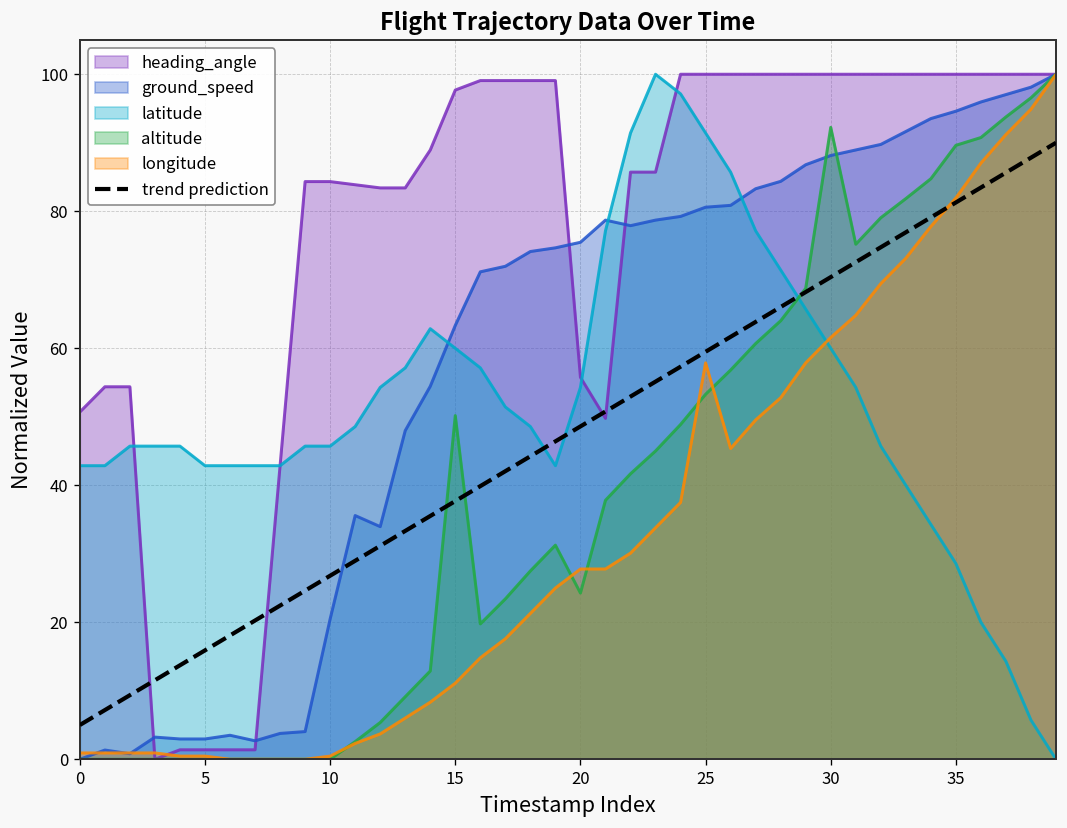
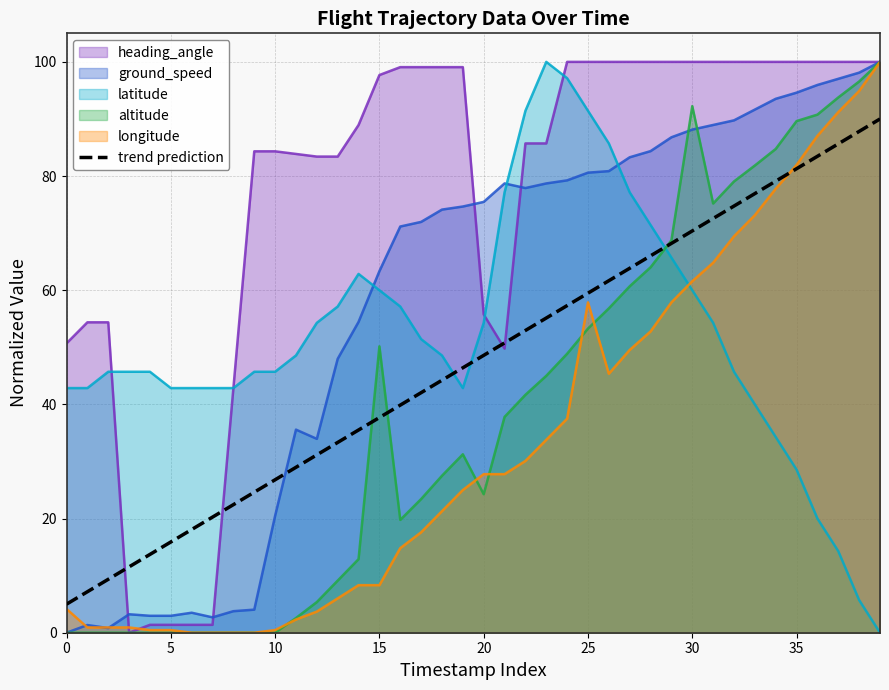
  {
    "altitude": {
      "5": 0,
      "10": 0,
      "15": 50,
      "20": 24,
      "25": 53,
      "30": 92,
      "35": 90
    },
    "longitude": {
-     "0": 1,
+     "0": 4,
      "5": 0,
      "10": 0,
-     "15": 11,
+     "15": 8,
      "20": 28,
      "25": 58,
      "30": 62,
      "35": 82
    },
    "trend prediction": {
      "0": 5,
      "5": 16,
      "10": 27,
      "15": 38,
      "20": 49,
      "25": 59,
      "30": 70,
      "35": 81
    }
  }
